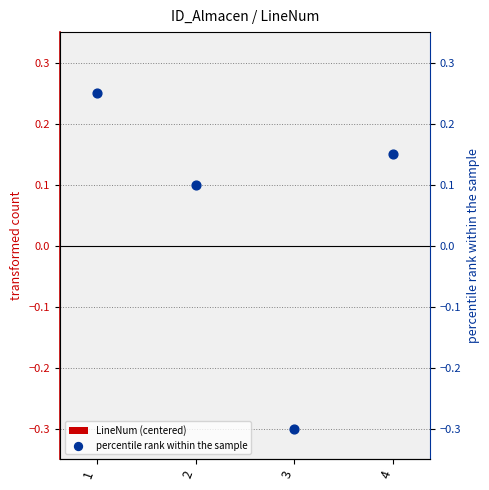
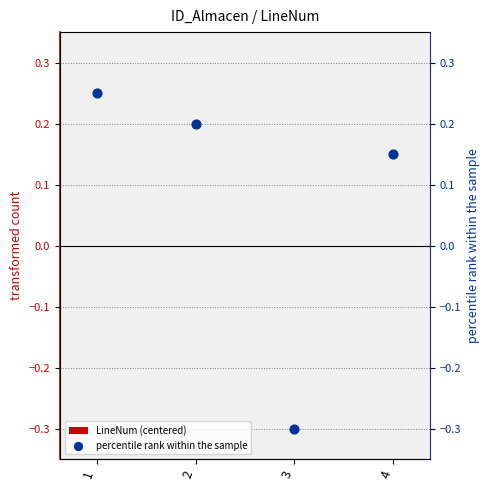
  {
    "LineNum (centered)": {
      "1": 0.00,
      "2": 0.00,
      "3": 0.00,
      "4": 0.00
    },
    "percentile rank within the sample": {
-     "2": 0.1
+     "2": 0.2
    }
  }
